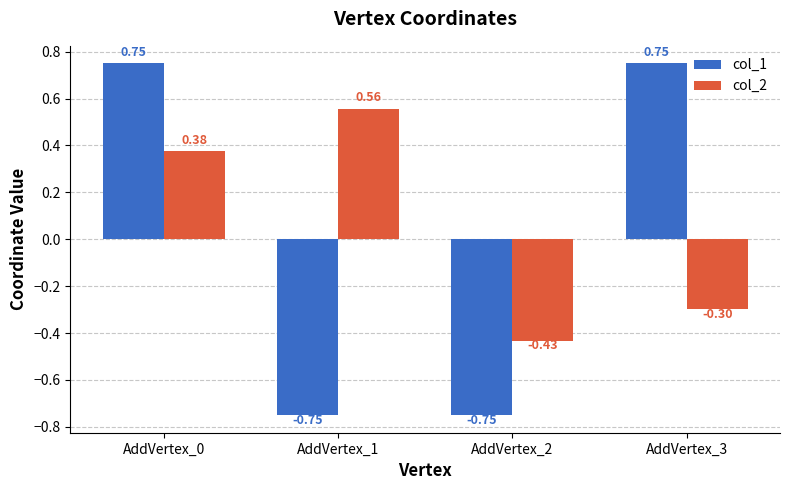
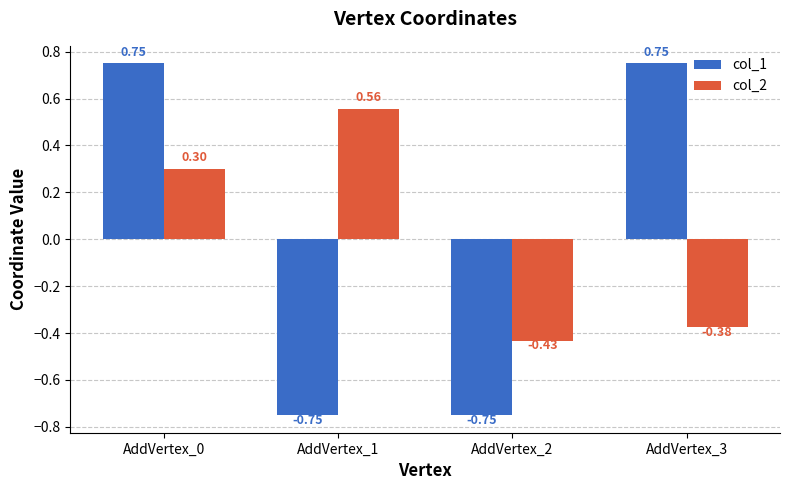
  {
    "col_1": {
      "AddVertex_0": 0.75,
      "AddVertex_1": -0.75,
      "AddVertex_2": -0.75,
      "AddVertex_3": 0.75
    },
    "col_2": {
-     "AddVertex_0": 0.38,
+     "AddVertex_0": 0.30,
      "AddVertex_1": 0.56,
      "AddVertex_2": -0.43,
-     "AddVertex_3": -0.30
+     "AddVertex_3": -0.38
    }
  }
